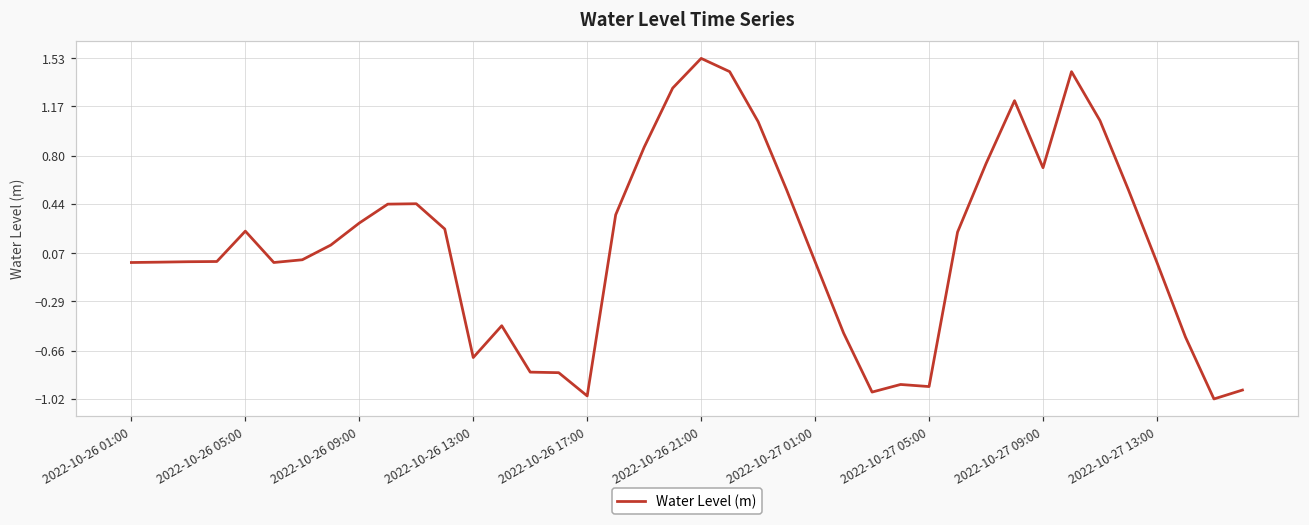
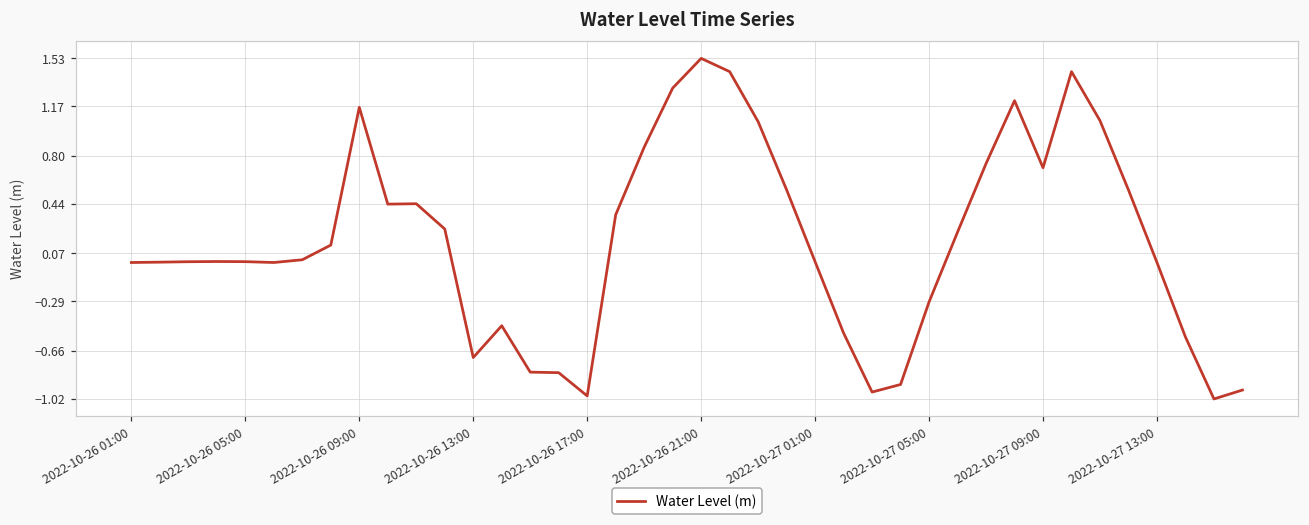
  {
    "2022-10-26 01:00": 0.00,
-   "2022-10-26 05:00": 0.24,
-   "2022-10-26 09:00": 0.30,
+   "2022-10-26 05:00": 0.01,
+   "2022-10-26 09:00": 1.16,
    "2022-10-26 13:00": -0.71,
    "2022-10-26 17:00": -1.00,
    "2022-10-26 21:00": 1.53,
    "2022-10-27 01:00": 0.01,
-   "2022-10-27 05:00": -0.93,
+   "2022-10-27 05:00": -0.29,
    "2022-10-27 09:00": 0.71,
    "2022-10-27 13:00": 0.00
  }
